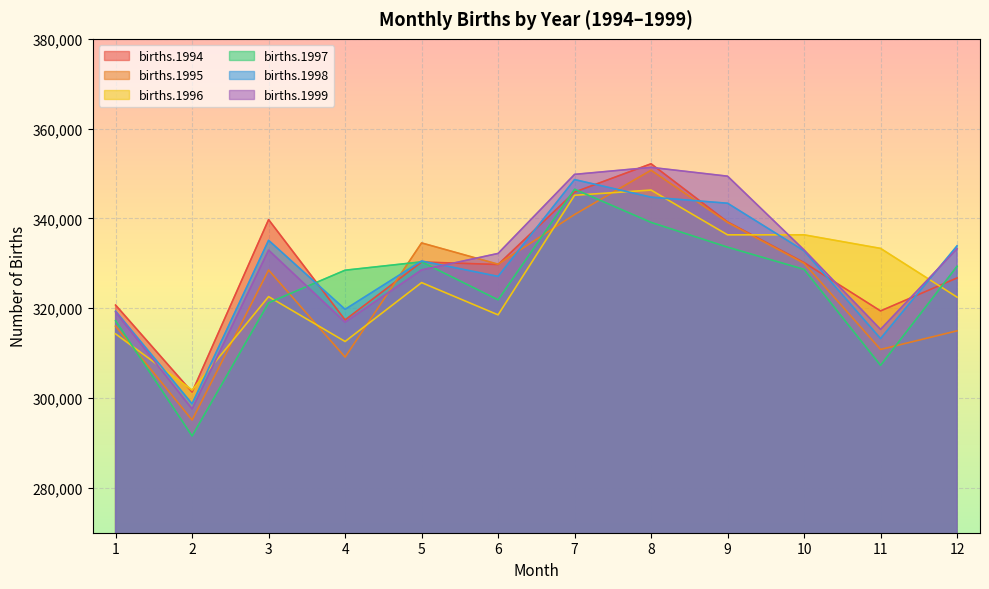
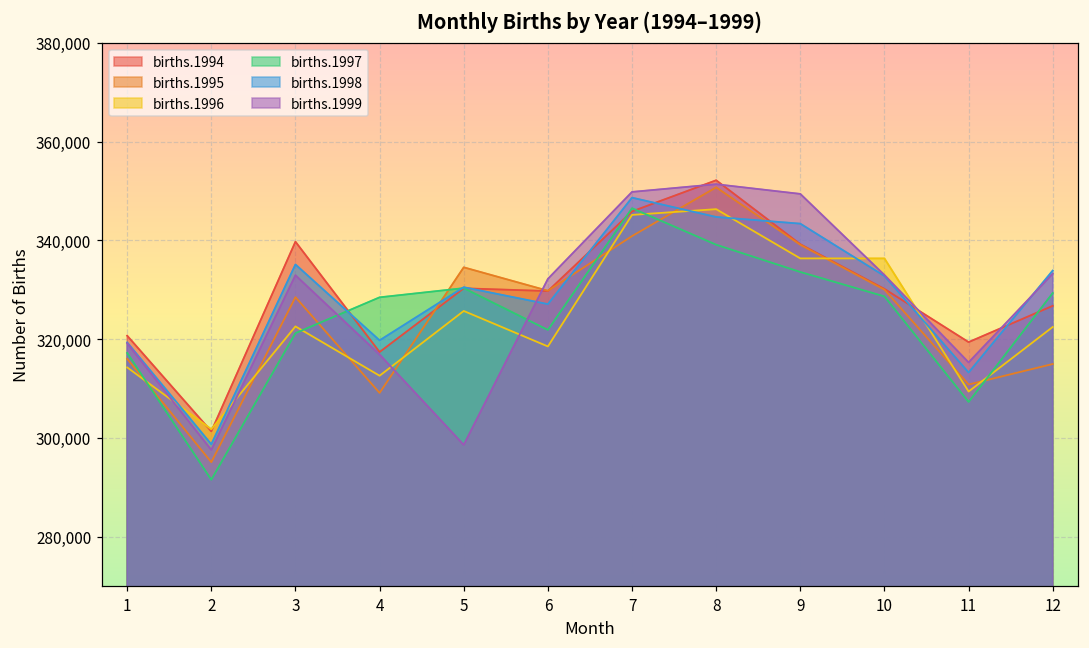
  {
    "births.1996": {
      "1": "314,000",
      "3": "323,000",
      "4": "313,000",
      "5": "326,000",
      "6": "319,000",
      "7": "345,000",
      "8": "346,000",
      "9": "336,000",
      "10": "336,000",
-     "11": "333,000",
+     "11": "309,000",
      "12": "322,000"
    },
    "births.1997": {
      "1": "317,000",
      "2": "292,000",
      "3": "321,000",
      "4": "328,000",
      "6": "322,000",
      "7": "347,000",
      "8": "339,000",
      "9": "334,000",
      "10": "329,000",
      "11": "307,000",
      "12": "329,000"
    },
    "births.1998": {
      "2": "299,000",
      "3": "335,000",
      "4": "320,000",
      "6": "327,000",
      "7": "349,000",
      "8": "345,000",
      "9": "343,000",
      "11": "313,000",
      "12": "334,000"
    },
    "births.1999": {
      "2": "298,000",
      "3": "333,000",
-     "5": "329,000",
+     "5": "299,000",
      "6": "332,000",
      "7": "350,000",
      "8": "351,000",
      "9": "349,000",
      "11": "315,000",
      "12": "333,000"
    }
  }
